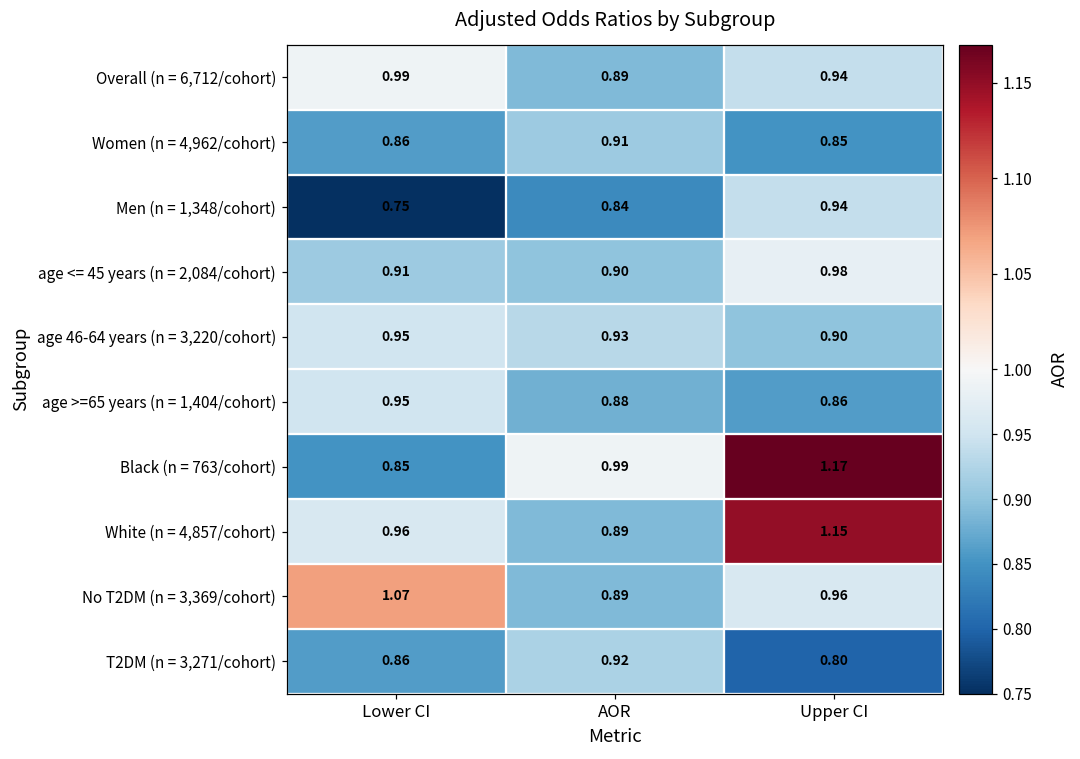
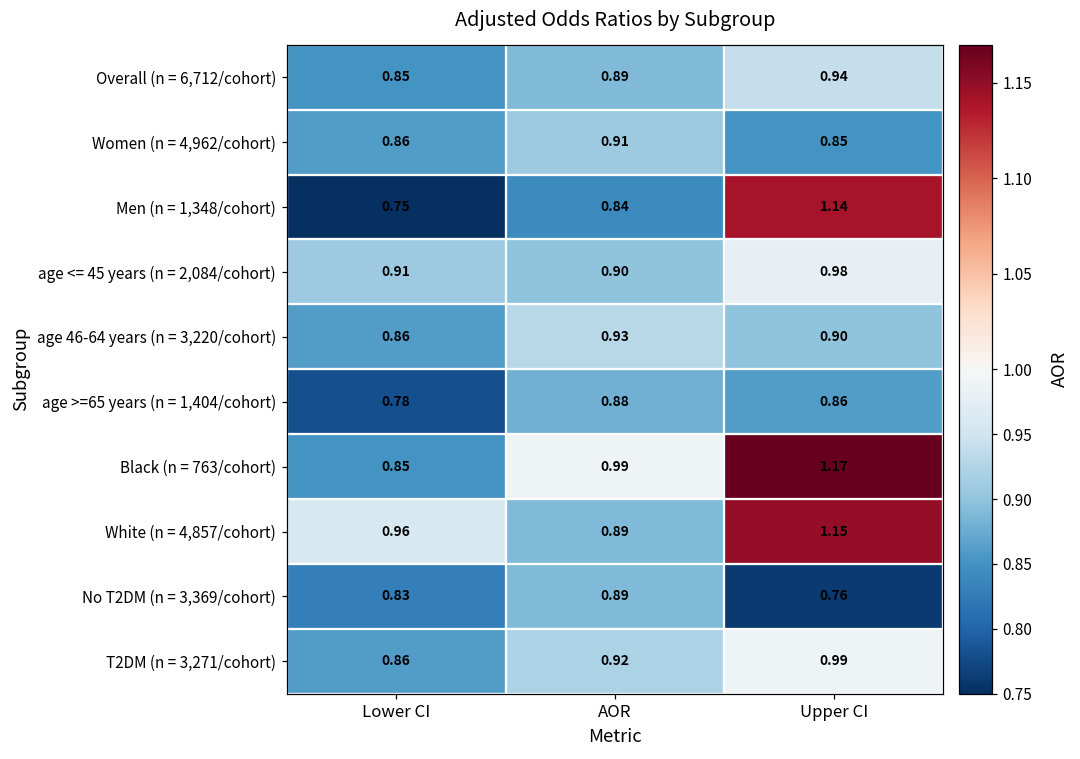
  {
    "Overall (n = 6,712/cohort)": {
-     "Lower CI": 0.99,
+     "Lower CI": 0.85,
      "AOR": 0.89,
      "Upper CI": 0.94
    },
    "Women (n = 4,962/cohort)": {
      "Lower CI": 0.86,
      "AOR": 0.91,
      "Upper CI": 0.85
    },
    "Men (n = 1,348/cohort)": {
      "Lower CI": 0.75,
      "AOR": 0.84,
-     "Upper CI": 0.94
+     "Upper CI": 1.14
    },
    "age <= 45 years (n = 2,084/cohort)": {
      "Lower CI": 0.91,
      "AOR": 0.90,
      "Upper CI": 0.98
    },
    "age 46-64 years (n = 3,220/cohort)": {
-     "Lower CI": 0.95,
+     "Lower CI": 0.86,
      "AOR": 0.93,
      "Upper CI": 0.90
    },
    "age >=65 years (n = 1,404/cohort)": {
-     "Lower CI": 0.95,
+     "Lower CI": 0.78,
      "AOR": 0.88,
      "Upper CI": 0.86
    },
    "Black (n = 763/cohort)": {
      "Lower CI": 0.85,
      "AOR": 0.99,
      "Upper CI": 1.17
    },
    "White (n = 4,857/cohort)": {
      "Lower CI": 0.96,
      "AOR": 0.89,
      "Upper CI": 1.15
    },
    "No T2DM (n = 3,369/cohort)": {
-     "Lower CI": 1.07,
+     "Lower CI": 0.83,
      "AOR": 0.89,
-     "Upper CI": 0.96
+     "Upper CI": 0.76
    },
    "T2DM (n = 3,271/cohort)": {
      "Lower CI": 0.86,
      "AOR": 0.92,
-     "Upper CI": 0.80
+     "Upper CI": 0.99
    }
  }
